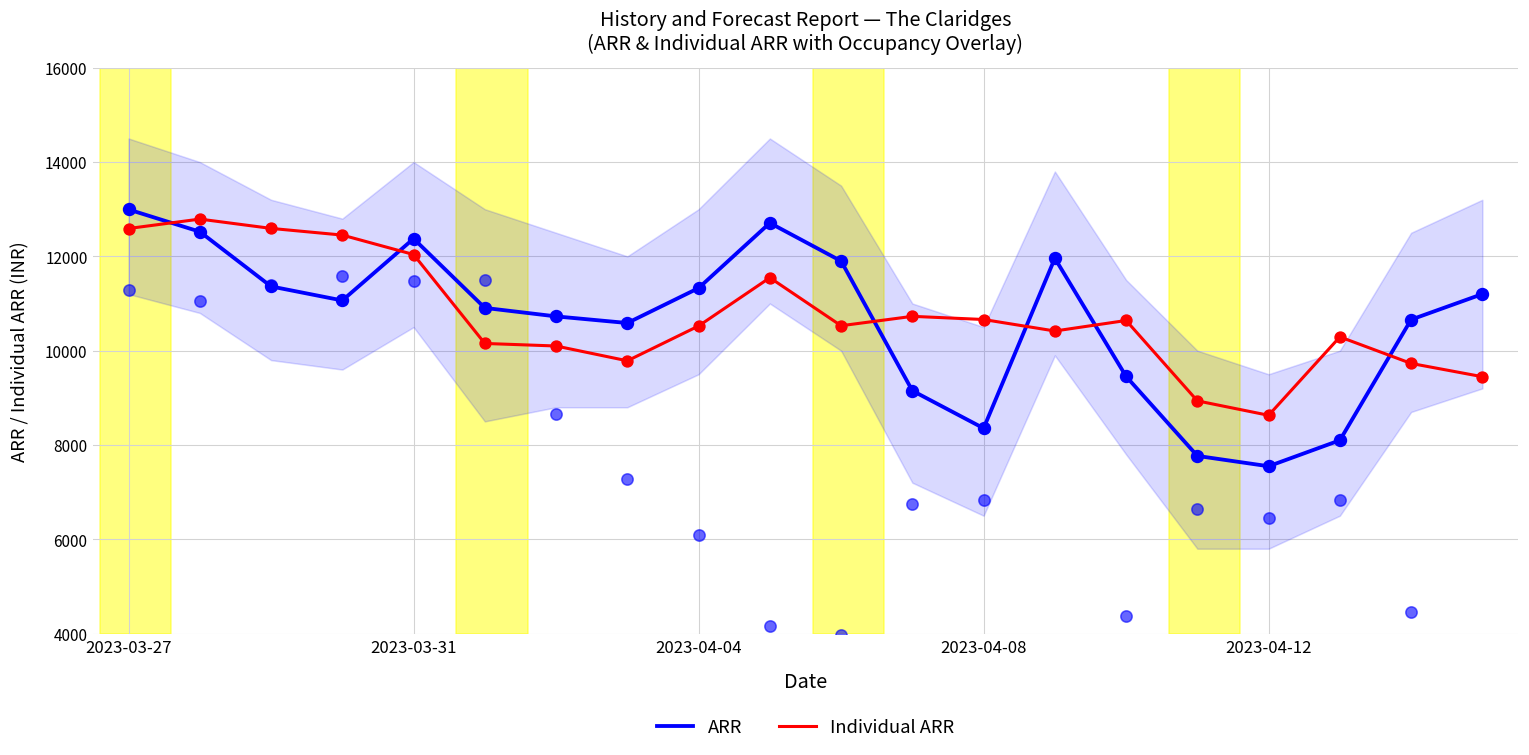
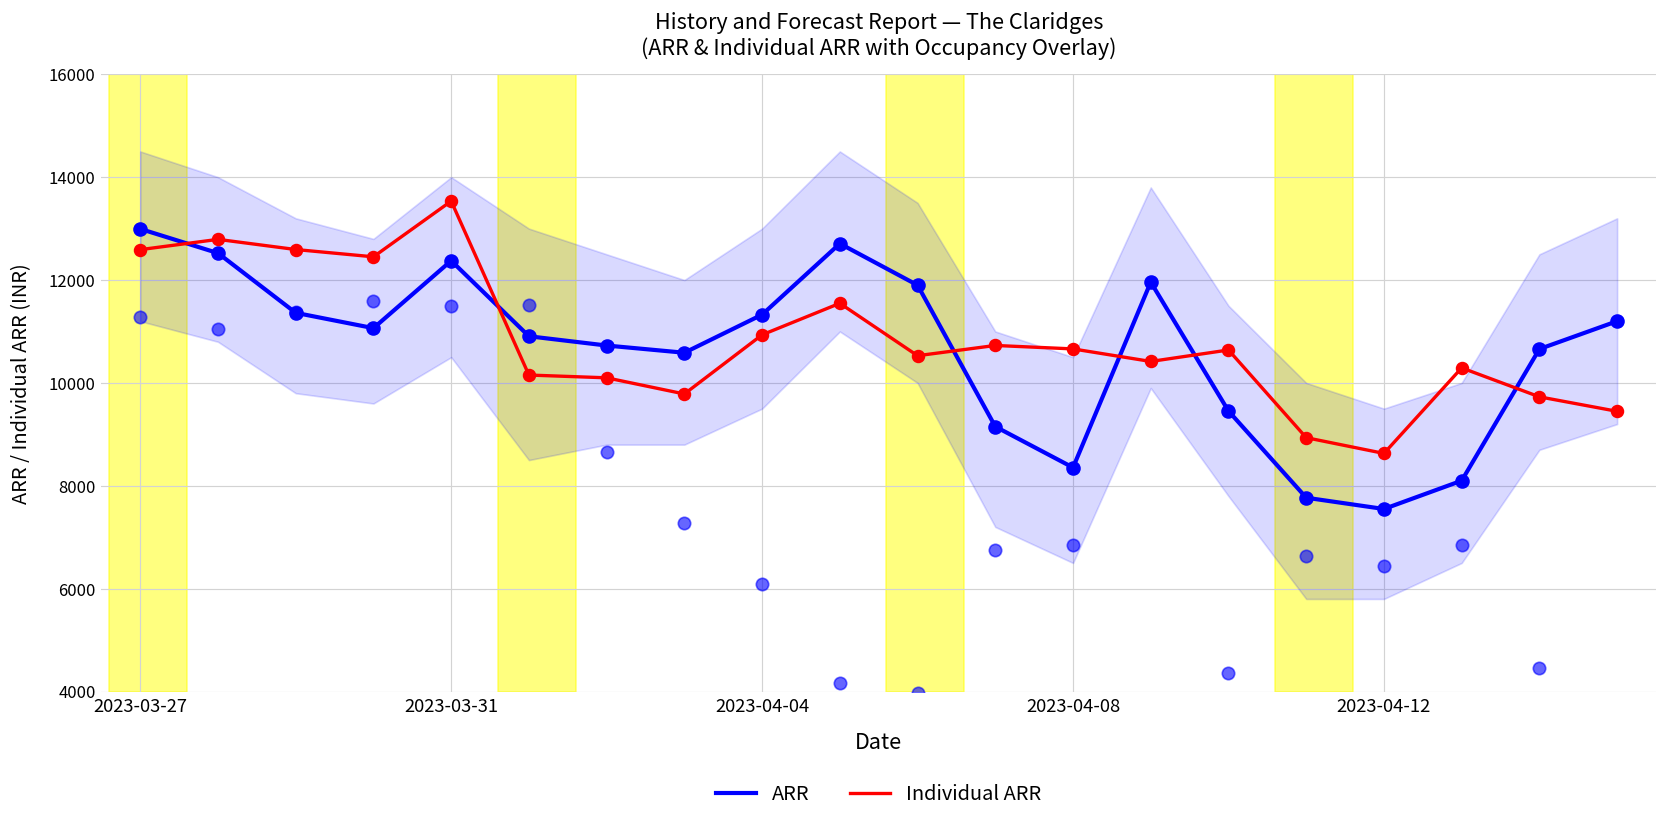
  {
    "Individual ARR": {
      "2023-03-27": 12600,
-     "2023-03-31": 12000,
-     "2023-04-04": 10500,
+     "2023-03-31": 13500,
+     "2023-04-04": 10900,
      "2023-04-08": 10700,
      "2023-04-12": 8600
    }
  }
